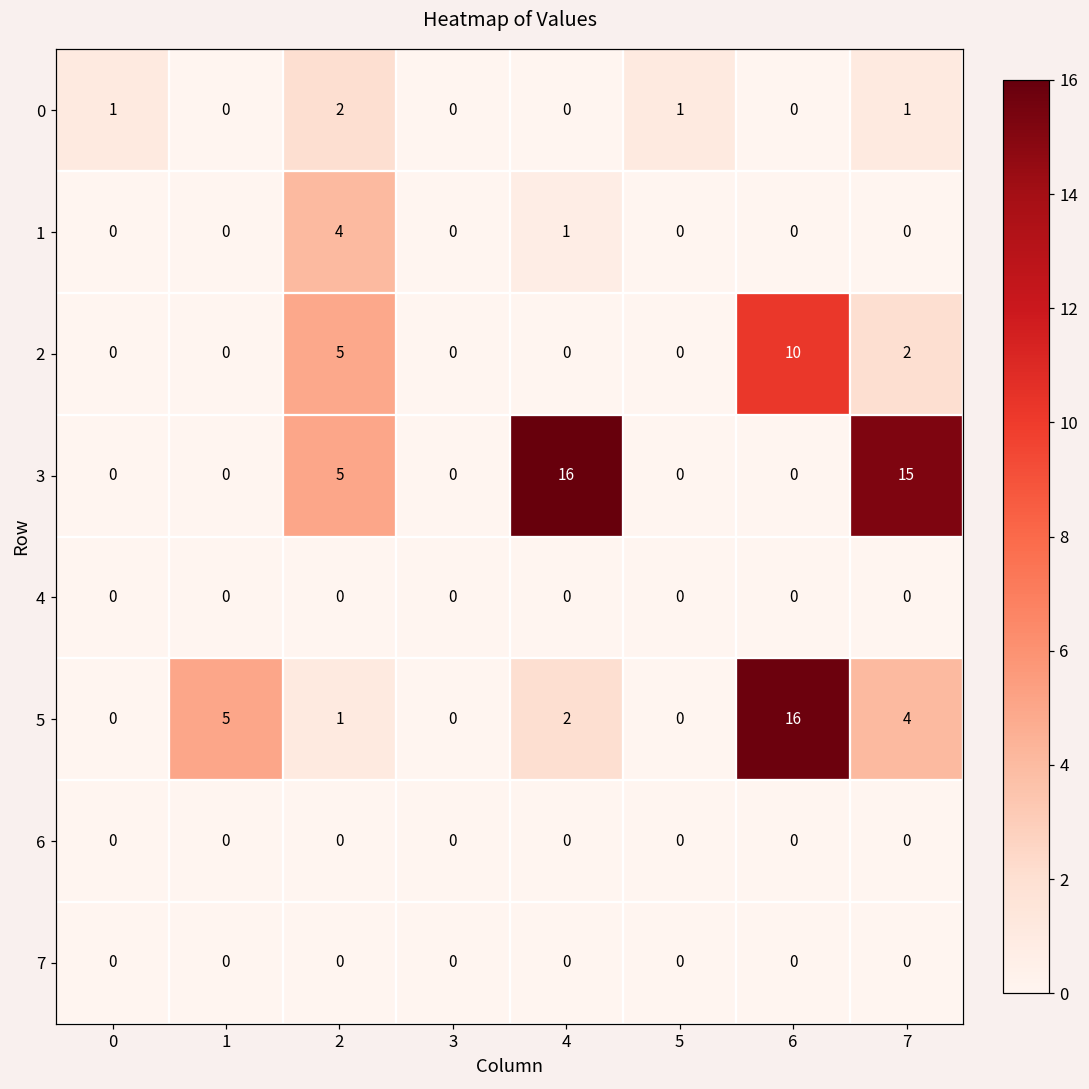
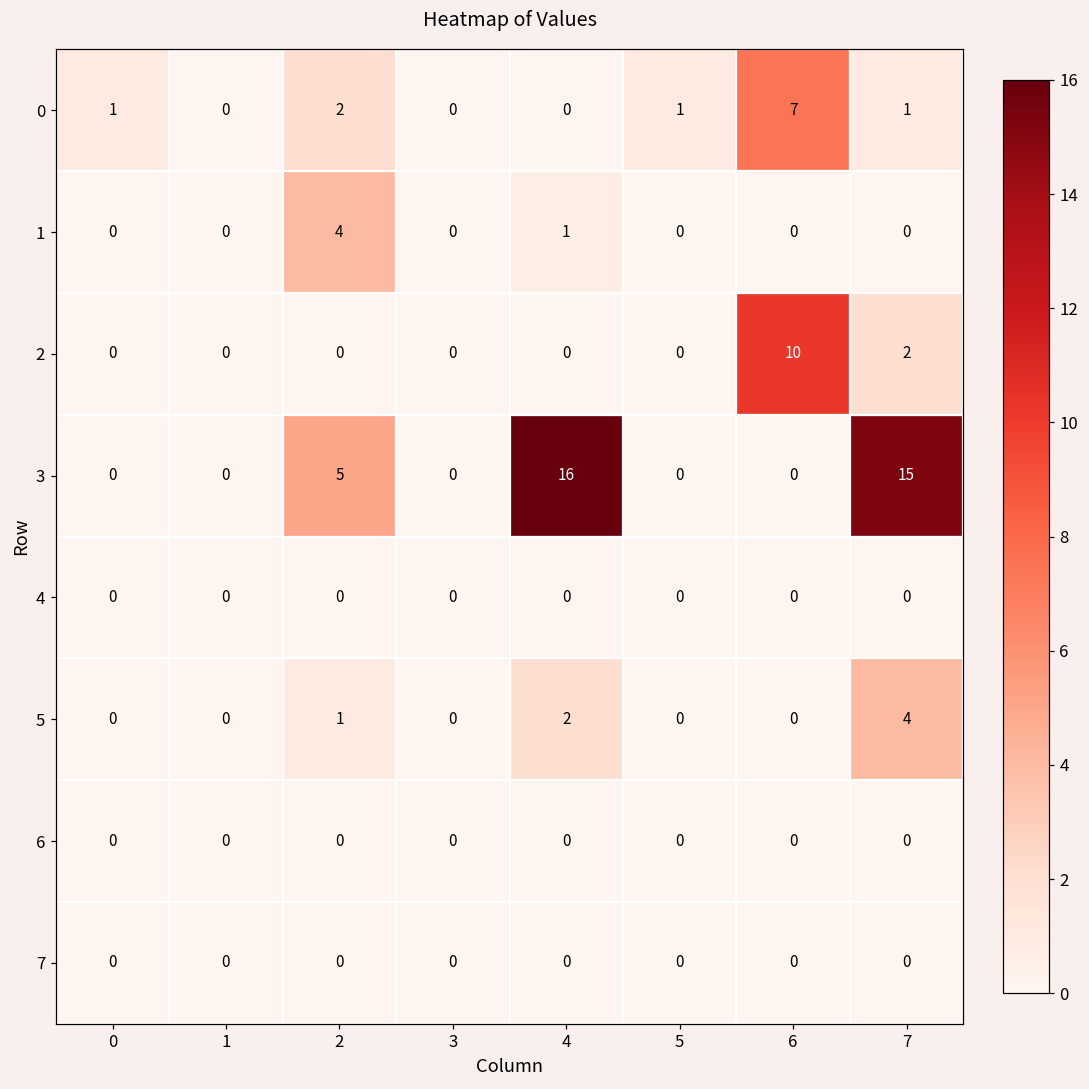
  {
    "0": {
      "0": 1,
      "1": 0,
      "2": 2,
      "3": 0,
      "4": 0,
      "5": 1,
-     "6": 0,
+     "6": 7,
      "7": 1
    },
    "1": {
      "0": 0,
      "1": 0,
      "2": 4,
      "3": 0,
      "4": 1,
      "5": 0,
      "6": 0,
      "7": 0
    },
    "2": {
      "0": 0,
      "1": 0,
-     "2": 5,
+     "2": 0,
      "3": 0,
      "4": 0,
      "5": 0,
      "6": 10,
      "7": 2
    },
    "3": {
      "0": 0,
      "1": 0,
      "2": 5,
      "3": 0,
      "4": 16,
      "5": 0,
      "6": 0,
      "7": 15
    },
    "4": {
      "0": 0,
      "1": 0,
      "2": 0,
      "3": 0,
      "4": 0,
      "5": 0,
      "6": 0,
      "7": 0
    },
    "5": {
      "0": 0,
-     "1": 5,
+     "1": 0,
      "2": 1,
      "3": 0,
      "4": 2,
      "5": 0,
-     "6": 16,
+     "6": 0,
      "7": 4
    },
    "6": {
      "0": 0,
      "1": 0,
      "2": 0,
      "3": 0,
      "4": 0,
      "5": 0,
      "6": 0,
      "7": 0
    },
    "7": {
      "0": 0,
      "1": 0,
      "2": 0,
      "3": 0,
      "4": 0,
      "5": 0,
      "6": 0,
      "7": 0
    }
  }
